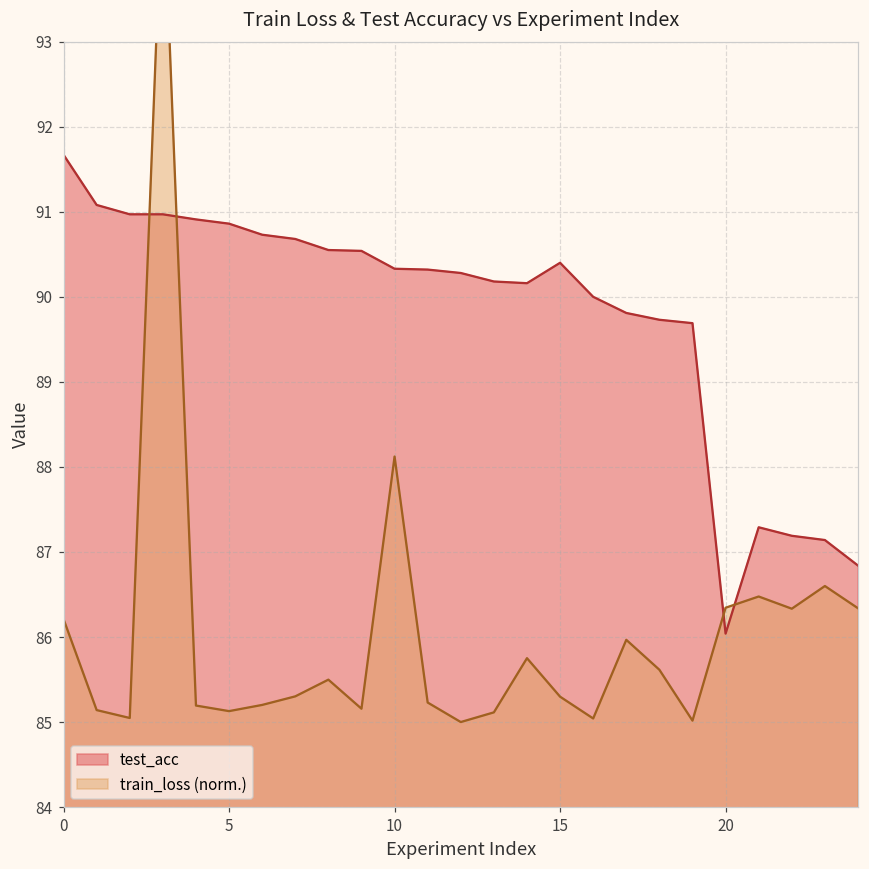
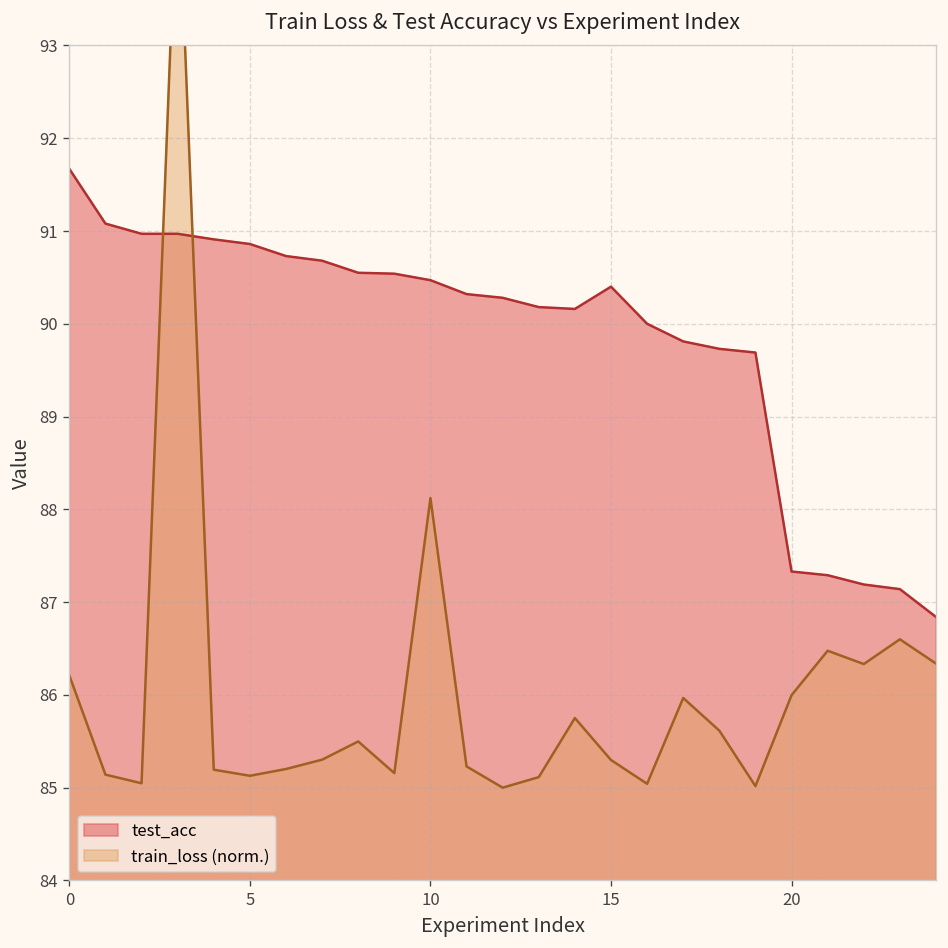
  {
    "test_acc": {
      "0": 91.7,
      "5": 90.9,
-     "10": 90.3,
+     "10": 90.5,
      "15": 90.4,
-     "20": 86.0
+     "20": 87.3
    },
    "train_loss (norm.)": {
      "0": 86.2,
      "5": 85.1,
      "10": 88.1,
      "15": 85.3,
-     "20": 86.3
+     "20": 86.0
    }
  }
